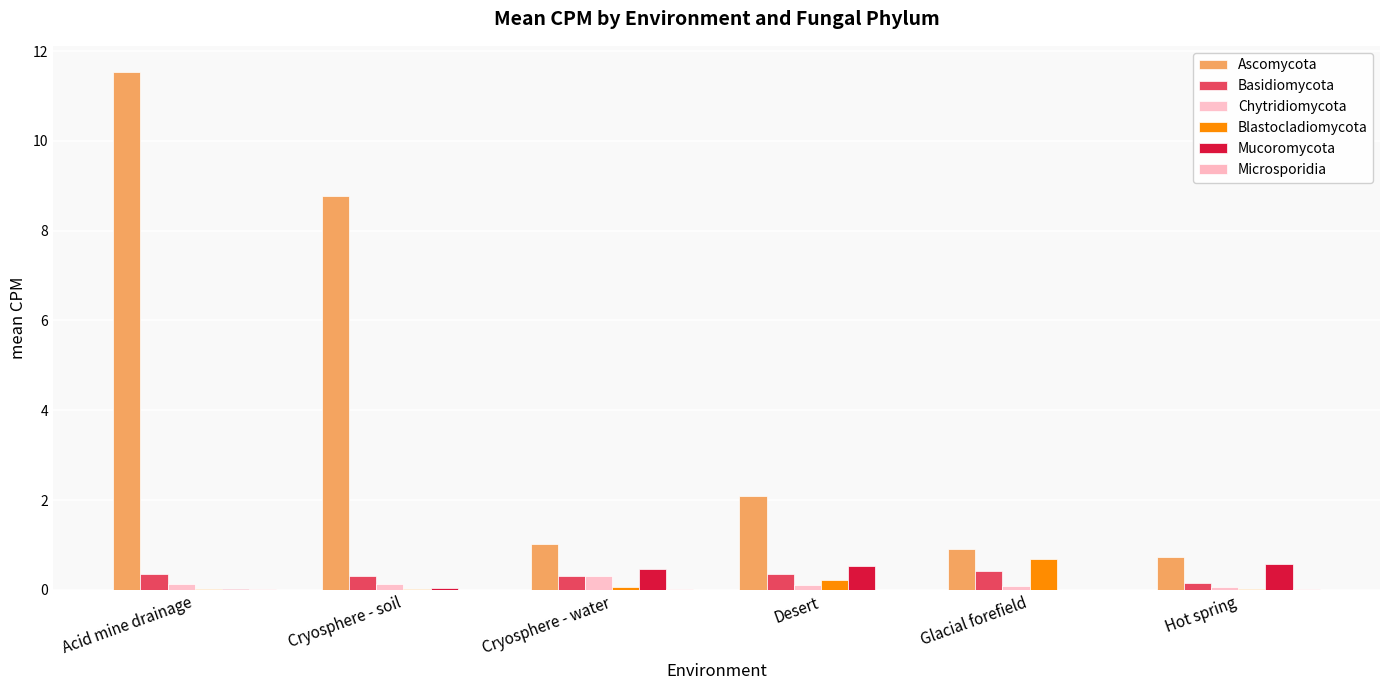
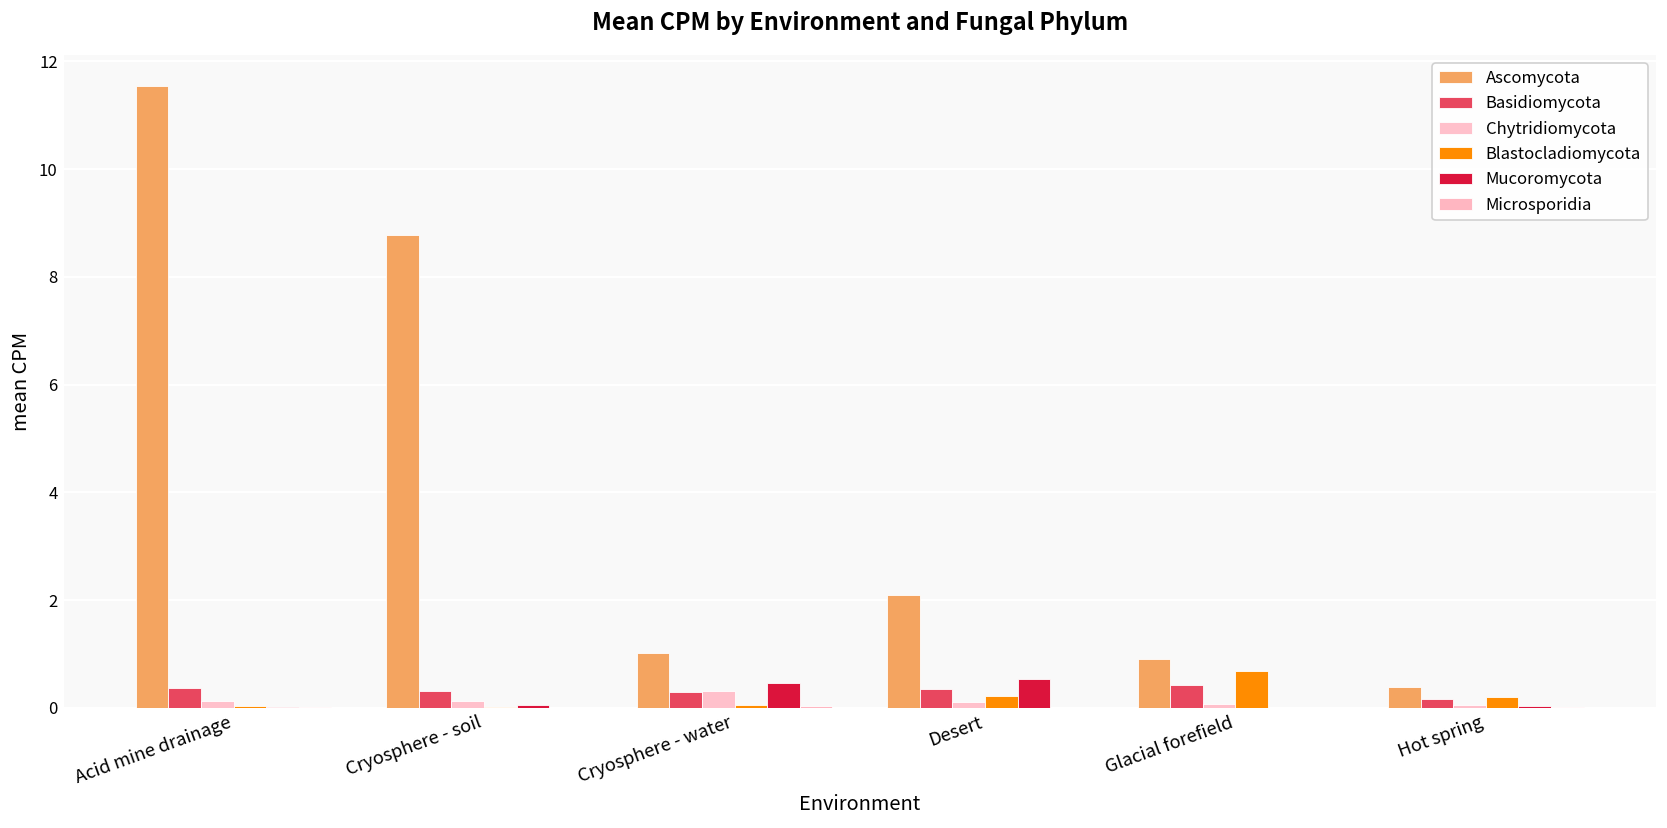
  {
    "Ascomycota": {
      "Acid mine drainage": 11.5,
      "Cryosphere - soil": 8.8,
      "Cryosphere - water": 1.0,
      "Desert": 2.1,
      "Glacial forefield": 0.9,
-     "Hot spring": 0.7
+     "Hot spring": 0.4
    },
    "Basidiomycota": {
      "Acid mine drainage": 0.4,
      "Cryosphere - soil": 0.3,
      "Cryosphere - water": 0.3,
      "Desert": 0.4,
      "Glacial forefield": 0.4,
      "Hot spring": 0.2
    },
    "Blastocladiomycota": {
      "Cryosphere - water": 0.1,
      "Desert": 0.2,
      "Glacial forefield": 0.7,
-     "Hot spring": 0.0
+     "Hot spring": 0.2
    },
    "Mucoromycota": {
      "Cryosphere - water": 0.5,
      "Desert": 0.5,
      "Glacial forefield": 0.0,
-     "Hot spring": 0.6
+     "Hot spring": 0.0
    }
  }
